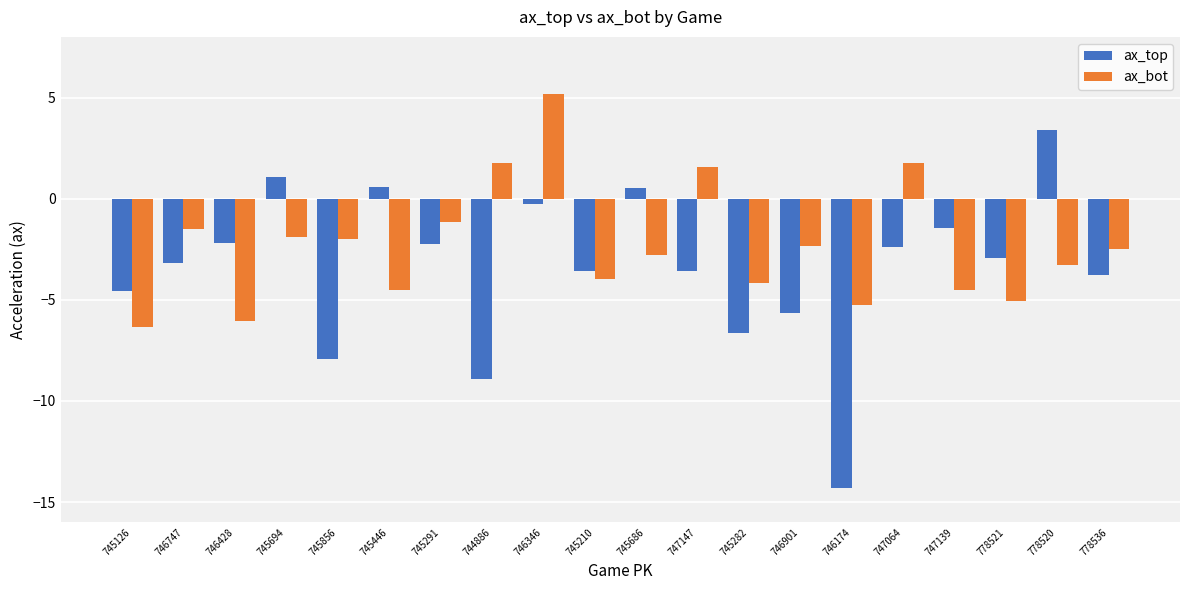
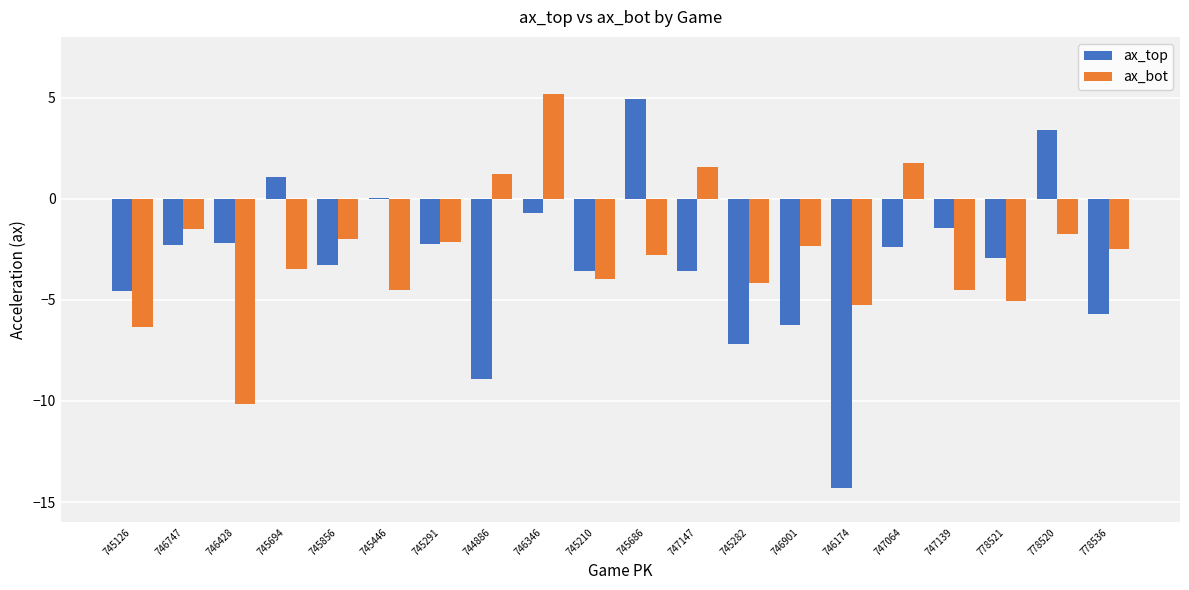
  {
    "ax_top": {
      "745126": -4.6,
-     "746747": -3.2,
+     "746747": -2.3,
      "746428": -2.2,
      "745694": 1.0,
-     "745856": -7.9,
-     "745446": 0.6,
+     "745856": -3.3,
+     "745446": 0.1,
      "745291": -2.3,
      "744886": -8.9,
-     "746346": -0.2,
+     "746346": -0.7,
      "745210": -3.6,
-     "745686": 0.5,
+     "745686": 4.9,
      "747147": -3.6,
-     "745282": -6.6,
-     "746901": -5.7,
+     "745282": -7.2,
+     "746901": -6.2,
      "746174": -14.3,
      "747064": -2.4,
      "747139": -1.5,
      "778521": -2.9,
      "778520": 3.4,
-     "778536": -3.8
+     "778536": -5.7
    },
    "ax_bot": {
      "745126": -6.4,
      "746747": -1.5,
-     "746428": -6.0,
-     "745694": -1.9,
+     "746428": -10.2,
+     "745694": -3.5,
      "745856": -2.0,
      "745446": -4.5,
-     "745291": -1.2,
-     "744886": 1.7,
+     "745291": -2.1,
+     "744886": 1.2,
      "746346": 5.2,
      "745210": -4.0,
      "745686": -2.8,
      "747147": 1.6,
      "745282": -4.2,
      "746901": -2.3,
      "746174": -5.3,
      "747064": 1.8,
      "747139": -4.5,
      "778521": -5.0,
-     "778520": -3.3,
+     "778520": -1.8,
      "778536": -2.5
    }
  }
